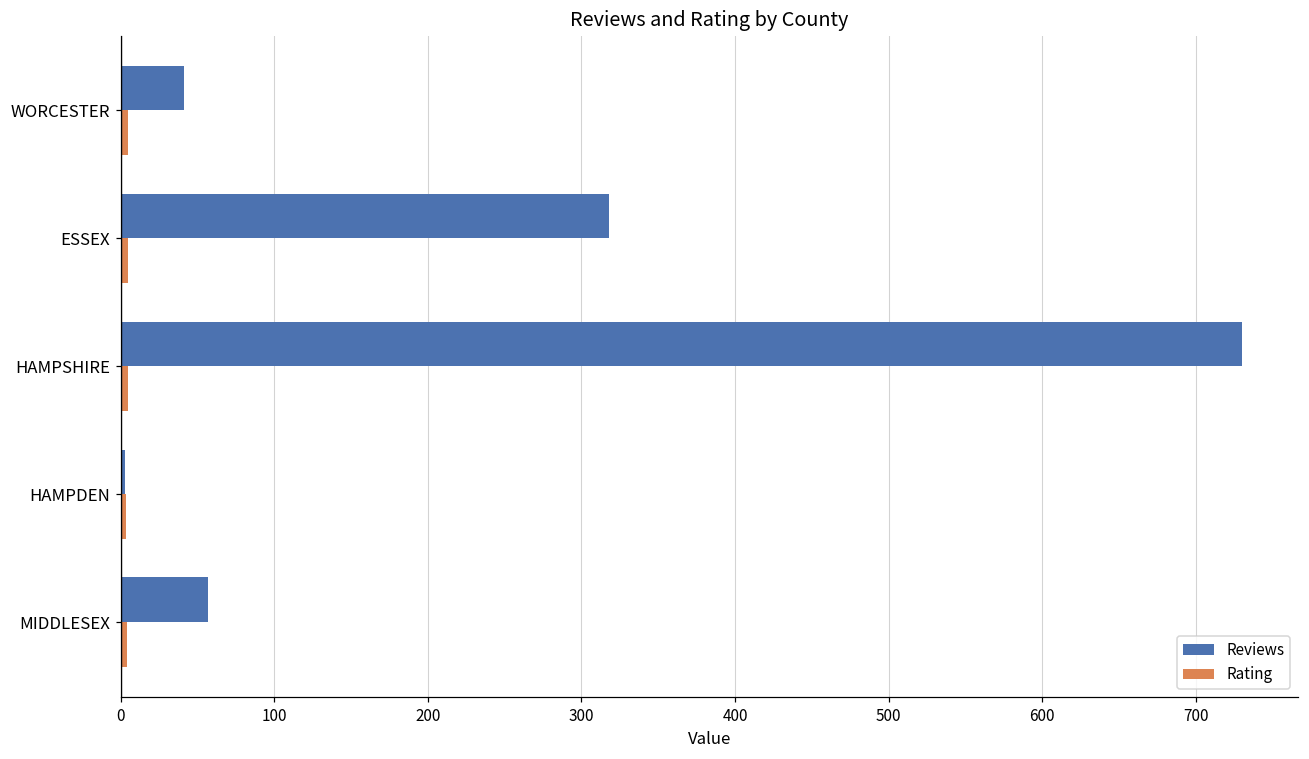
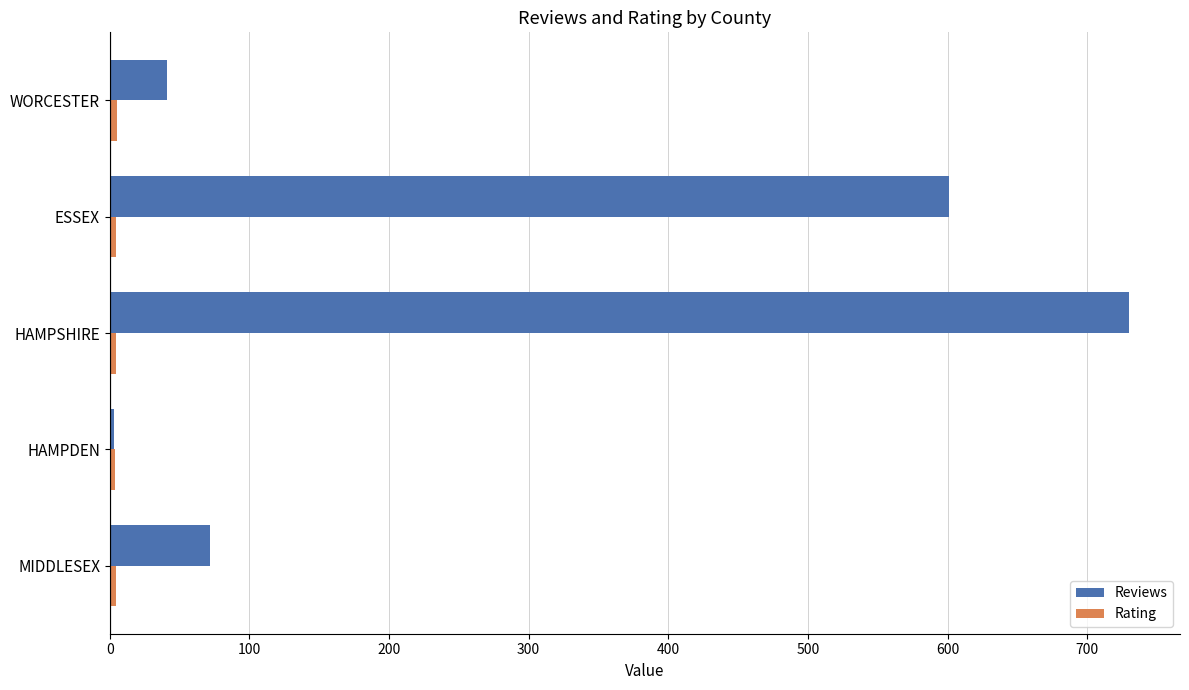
  {
    "Reviews": {
      "WORCESTER": 41,
-     "ESSEX": 318,
+     "ESSEX": 601,
      "HAMPSHIRE": 730,
      "HAMPDEN": 3,
-     "MIDDLESEX": 57
+     "MIDDLESEX": 72
    },
    "Rating": {
      "WORCESTER": 5,
      "ESSEX": 5,
      "HAMPSHIRE": 5,
      "HAMPDEN": 4,
      "MIDDLESEX": 4
    }
  }
